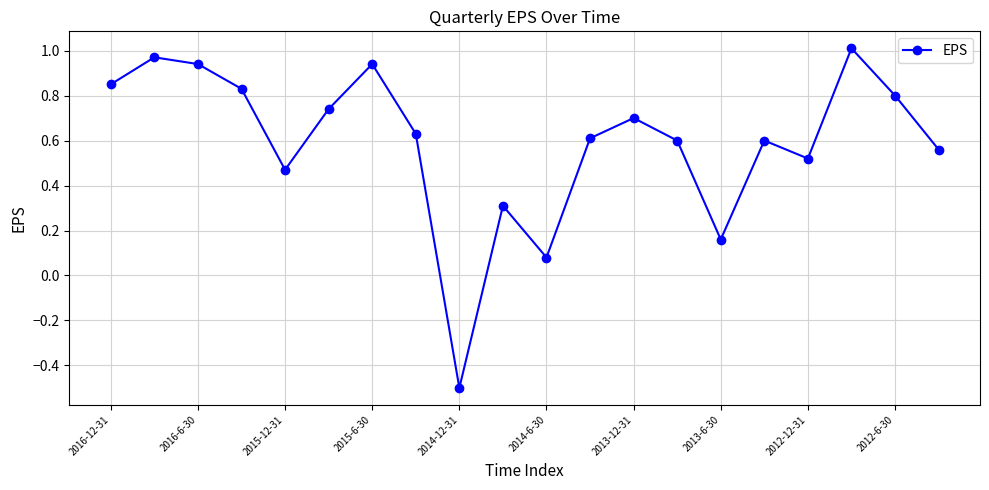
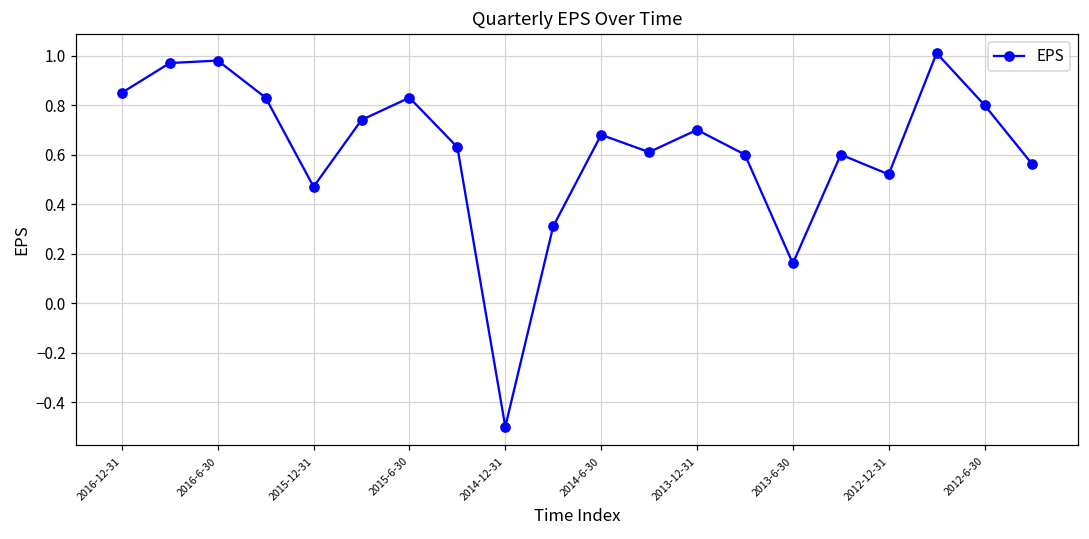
  {
    "2016-12-31": 0.85,
-   "2016-6-30": 0.94,
+   "2016-6-30": 0.98,
    "2015-12-31": 0.47,
-   "2015-6-30": 0.94,
+   "2015-6-30": 0.83,
    "2014-12-31": -0.50,
-   "2014-6-30": 0.08,
+   "2014-6-30": 0.68,
    "2013-12-31": 0.70,
    "2013-6-30": 0.16,
    "2012-12-31": 0.52,
    "2012-6-30": 0.80
  }
